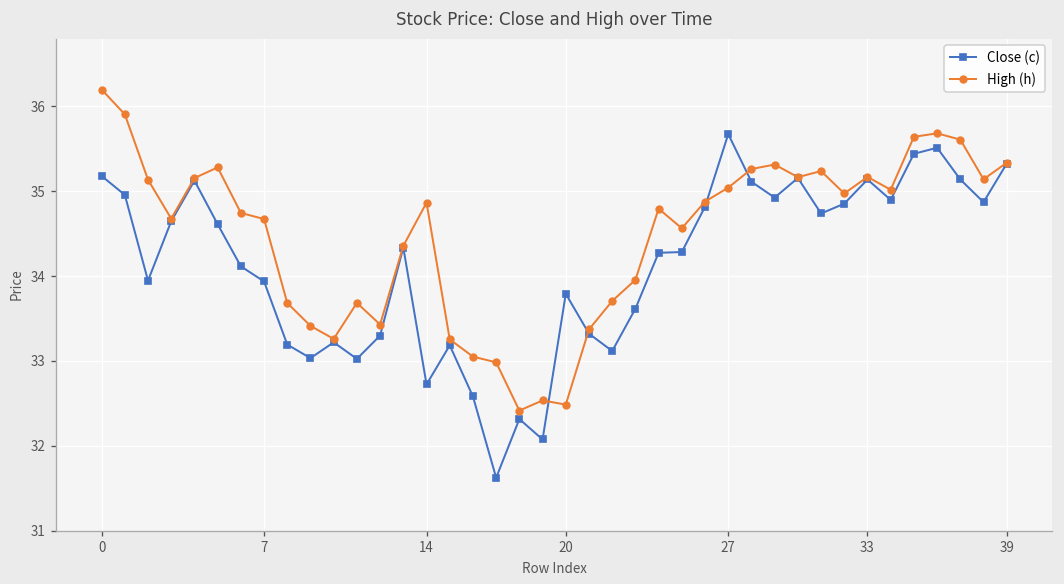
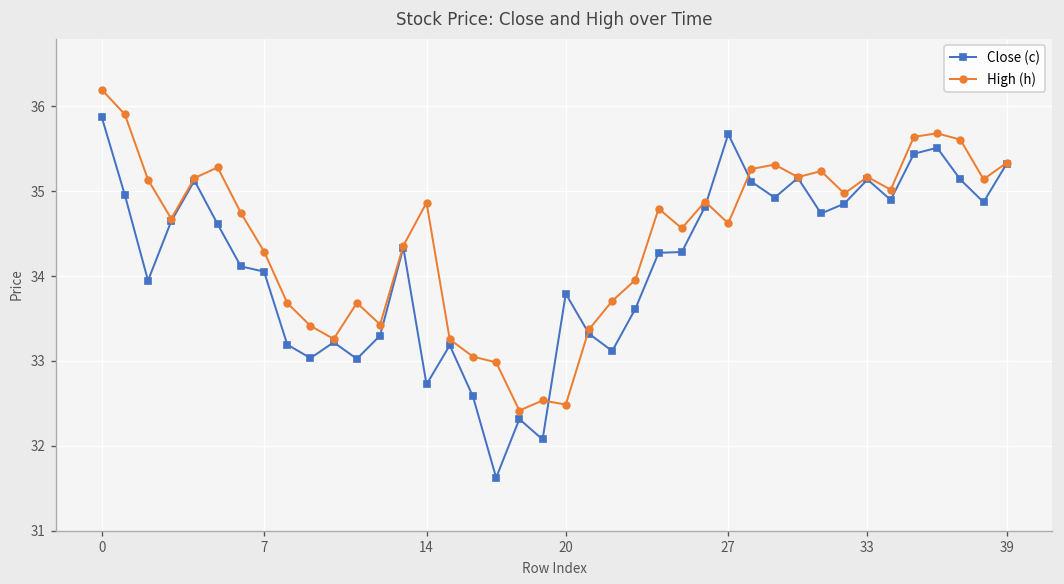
  {
    "Close (c)": {
-     "0": 35.2,
-     "7": 33.9,
+     "0": 35.9,
+     "7": 34.1,
      "14": 32.7,
      "20": 33.8,
      "27": 35.7
    },
    "High (h)": {
      "0": 36.2,
-     "7": 34.7,
+     "7": 34.3,
      "14": 34.9,
      "20": 32.5,
-     "27": 35.0
+     "27": 34.6
    }
  }
